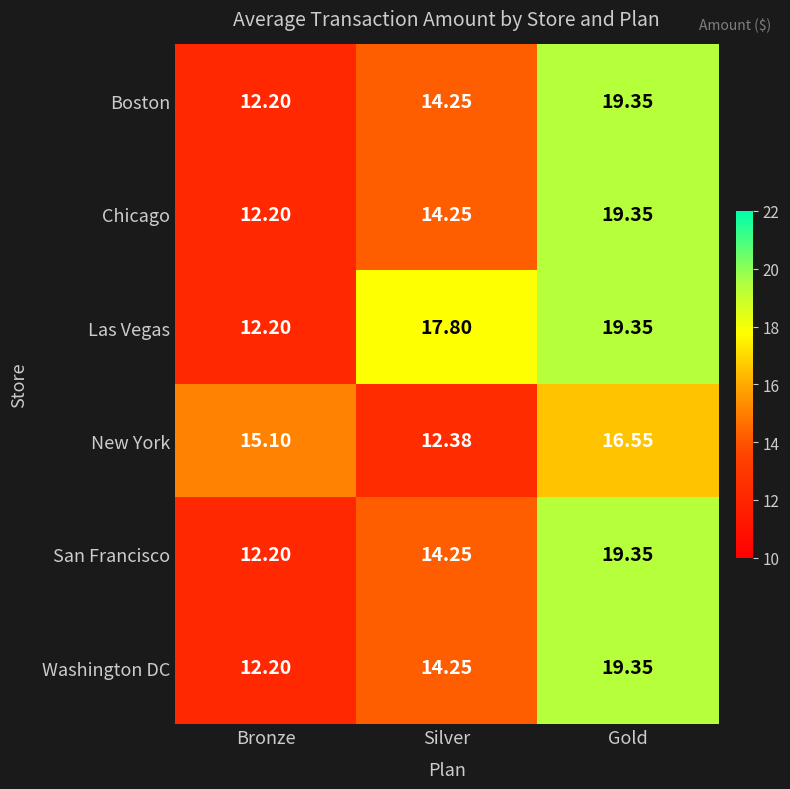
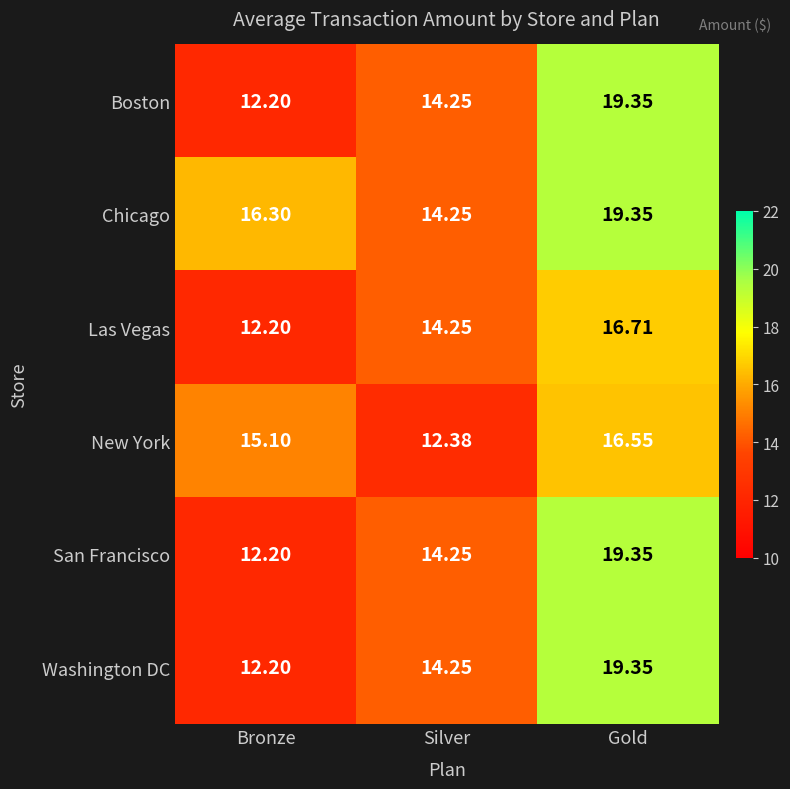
  {
    "Boston": {
      "Bronze": 12.20,
      "Silver": 14.25,
      "Gold": 19.35
    },
    "Chicago": {
-     "Bronze": 12.20,
+     "Bronze": 16.30,
      "Silver": 14.25,
      "Gold": 19.35
    },
    "Las Vegas": {
      "Bronze": 12.20,
-     "Silver": 17.80,
-     "Gold": 19.35
+     "Silver": 14.25,
+     "Gold": 16.71
    },
    "New York": {
      "Bronze": 15.10,
      "Silver": 12.38,
      "Gold": 16.55
    },
    "San Francisco": {
      "Bronze": 12.20,
      "Silver": 14.25,
      "Gold": 19.35
    },
    "Washington DC": {
      "Bronze": 12.20,
      "Silver": 14.25,
      "Gold": 19.35
    }
  }
